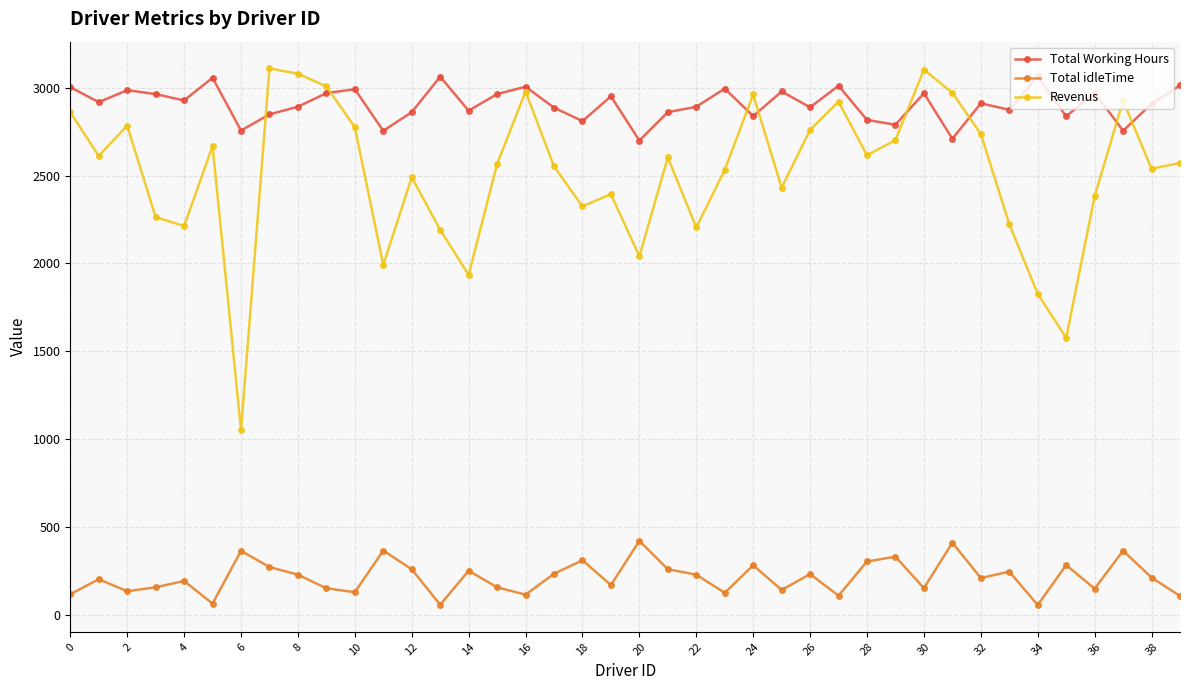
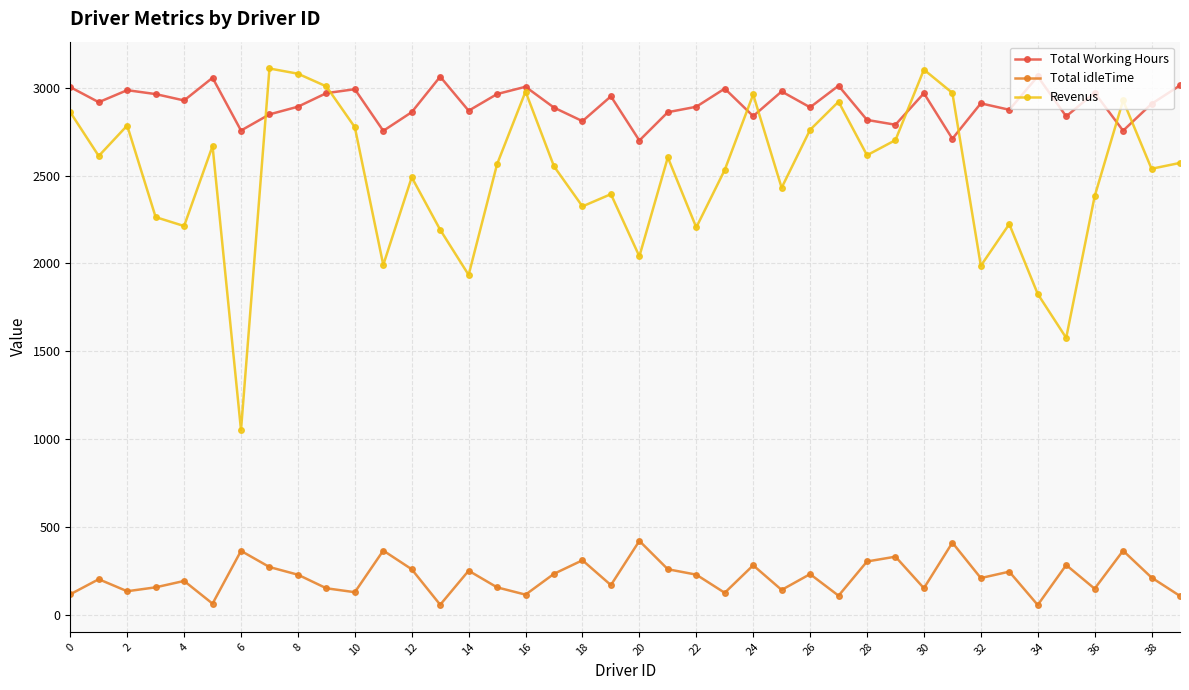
  {
    "Revenus": {
      "0": 2860,
      "2": 2790,
      "4": 2210,
      "6": 1050,
      "8": 3080,
      "10": 2780,
      "12": 2490,
      "14": 1930,
      "16": 2980,
      "18": 2330,
      "20": 2040,
      "22": 2210,
      "24": 2960,
      "26": 2760,
      "28": 2620,
      "30": 3100,
-     "32": 2740,
+     "32": 1990,
      "34": 1830,
      "36": 2380,
      "38": 2540
    }
  }
